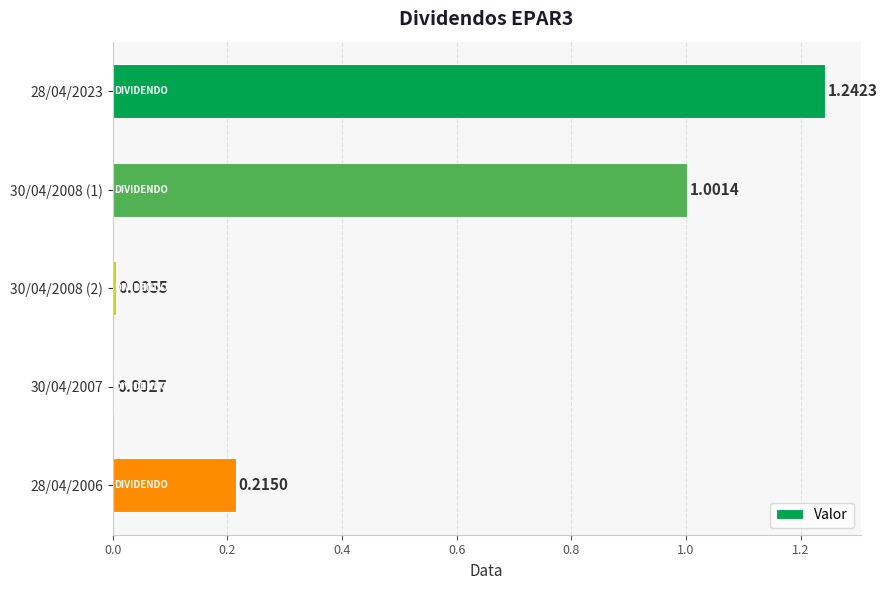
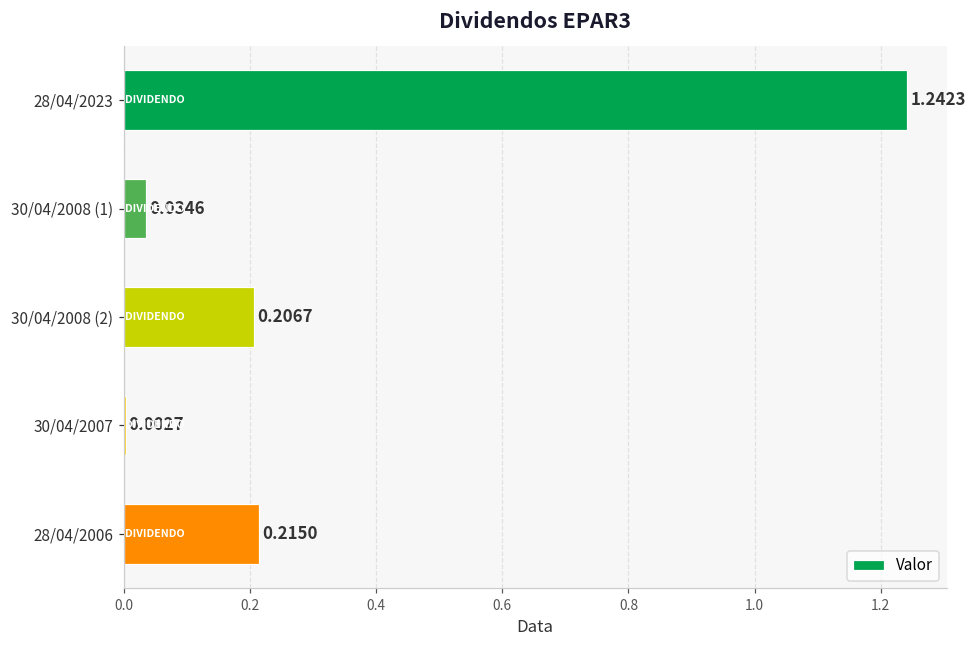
  {
    "28/04/2023": 1.2423,
-   "30/04/2008 (1)": 1.0014,
-   "30/04/2008 (2)": 0.0055,
+   "30/04/2008 (1)": 0.0346,
+   "30/04/2008 (2)": 0.2067,
    "30/04/2007": 0.0027,
    "28/04/2006": 0.2150
  }
